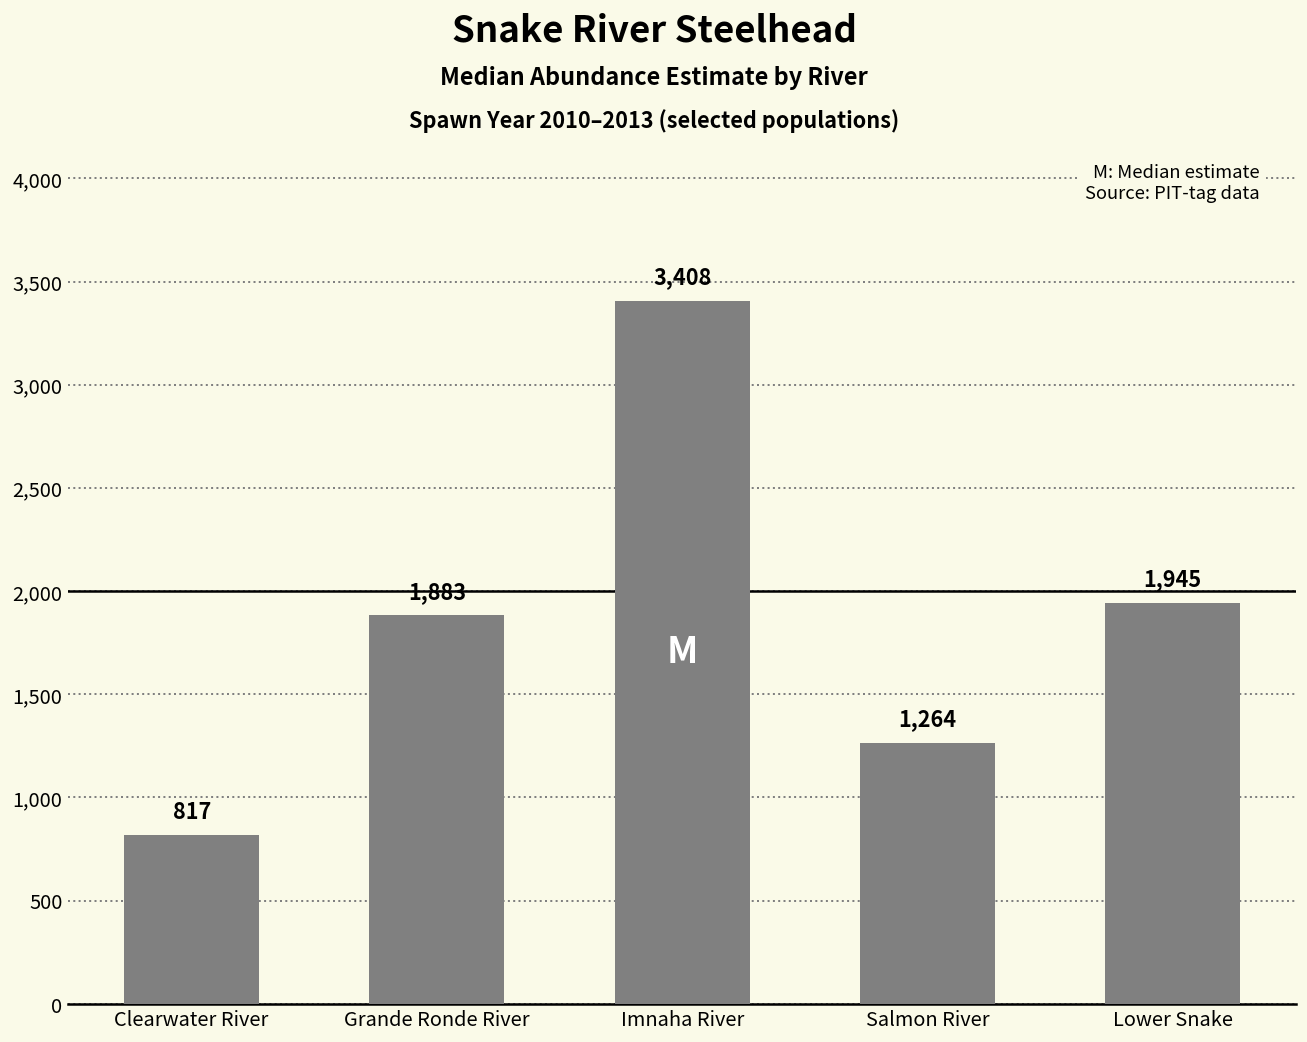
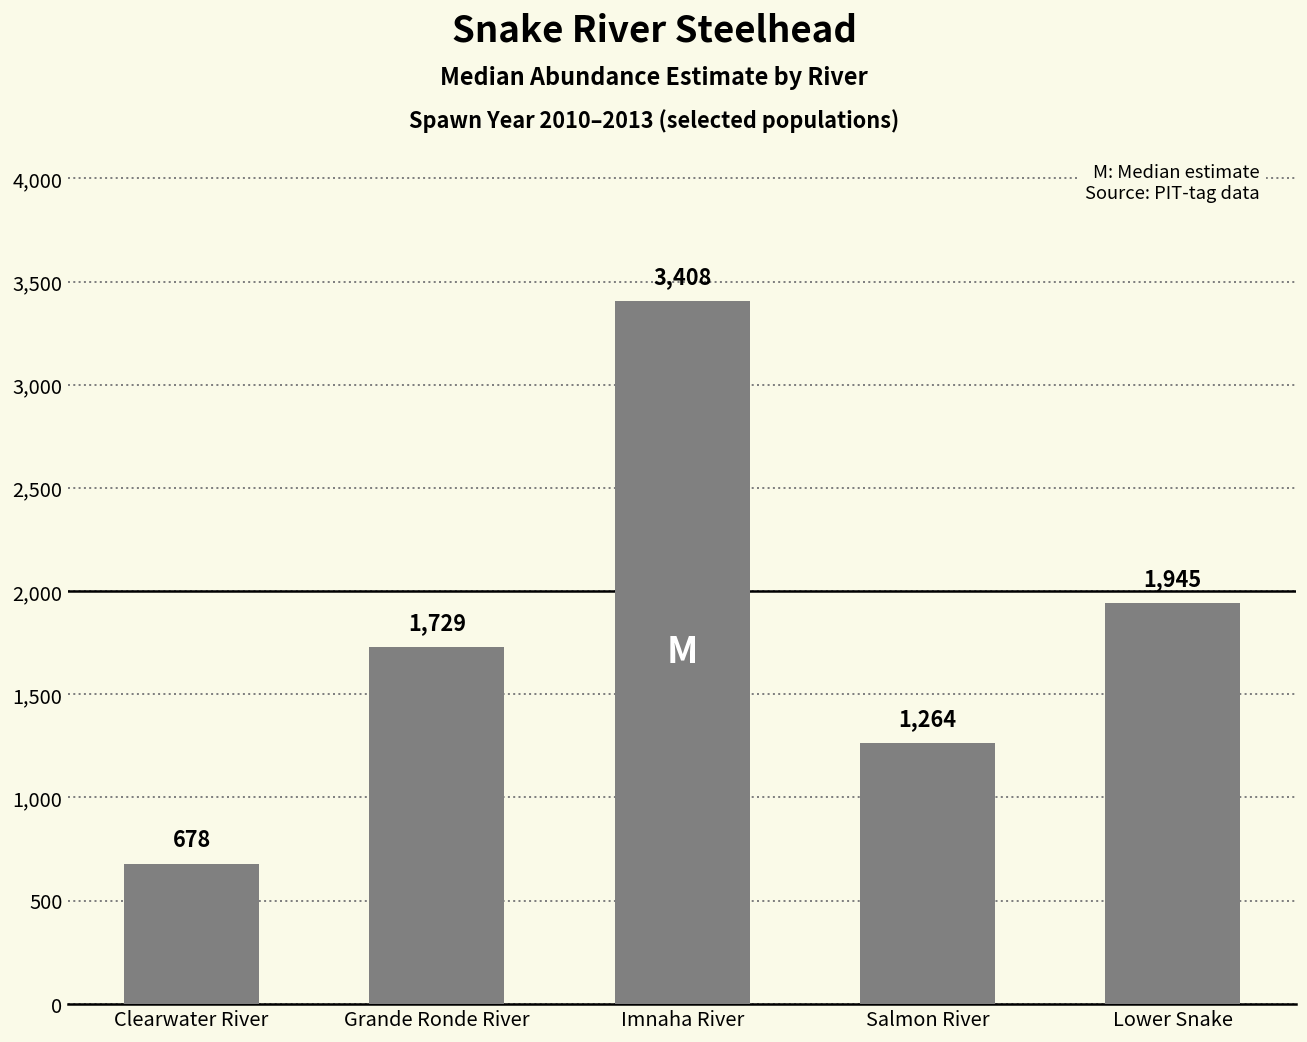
  {
-   "Clearwater River": "817",
-   "Grande Ronde River": "1,883",
+   "Clearwater River": "678",
+   "Grande Ronde River": "1,729",
    "Imnaha River": "3,408",
    "Salmon River": "1,264",
    "Lower Snake": "1,945"
  }
